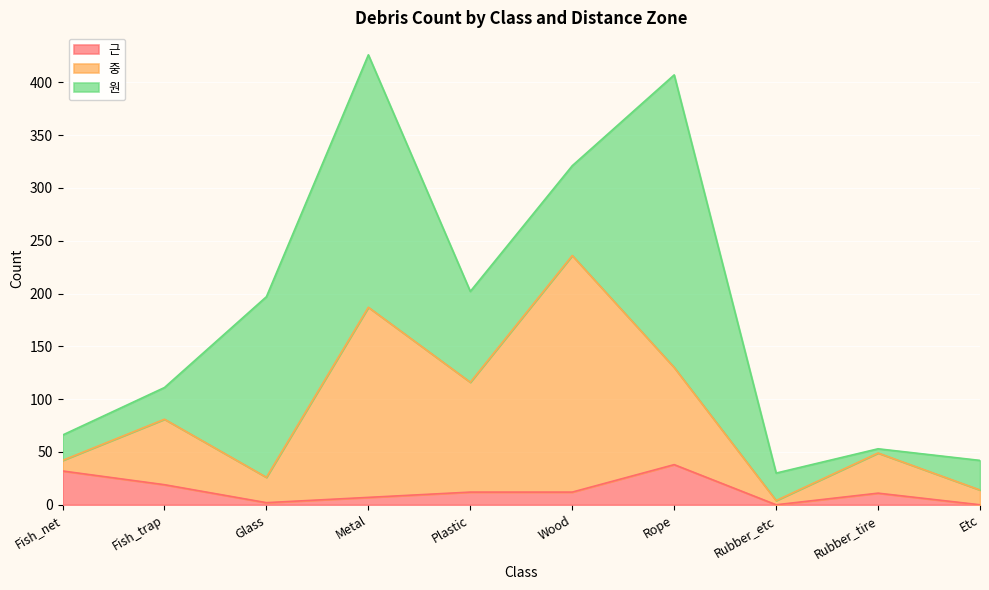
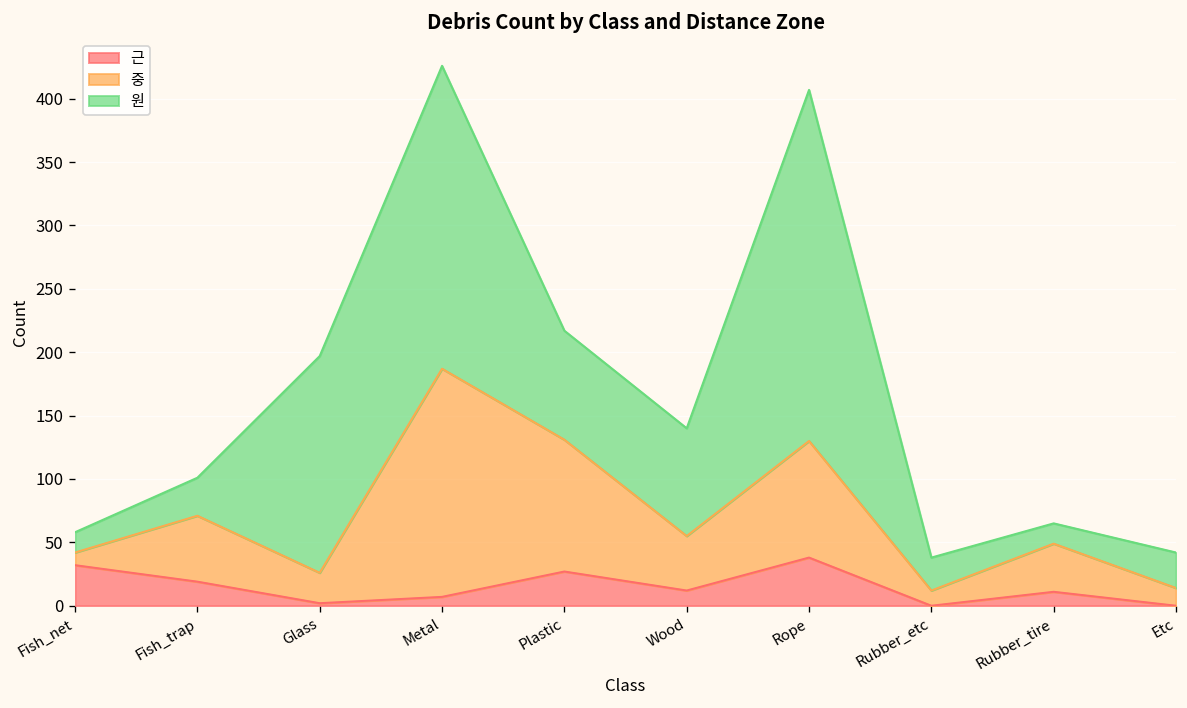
  {
    "근": {
      "Fish_net": 32,
      "Fish_trap": 19,
      "Glass": 2,
      "Metal": 7,
-     "Plastic": 12,
+     "Plastic": 27,
      "Wood": 12,
      "Rope": 38,
      "Rubber_etc": 0,
      "Rubber_tire": 11,
      "Etc": 0
    },
    "중": {
      "Fish_net": 10,
-     "Fish_trap": 62,
+     "Fish_trap": 52,
      "Glass": 24,
      "Metal": 180,
      "Plastic": 104,
-     "Wood": 224,
+     "Wood": 43,
      "Rope": 92,
-     "Rubber_etc": 4,
+     "Rubber_etc": 12,
      "Rubber_tire": 38,
      "Etc": 14
    },
    "원": {
-     "Fish_net": 24,
+     "Fish_net": 16,
      "Fish_trap": 30,
      "Glass": 171,
      "Metal": 239,
      "Plastic": 86,
      "Wood": 85,
      "Rope": 277,
      "Rubber_etc": 26,
-     "Rubber_tire": 4,
+     "Rubber_tire": 16,
      "Etc": 28
    }
  }
